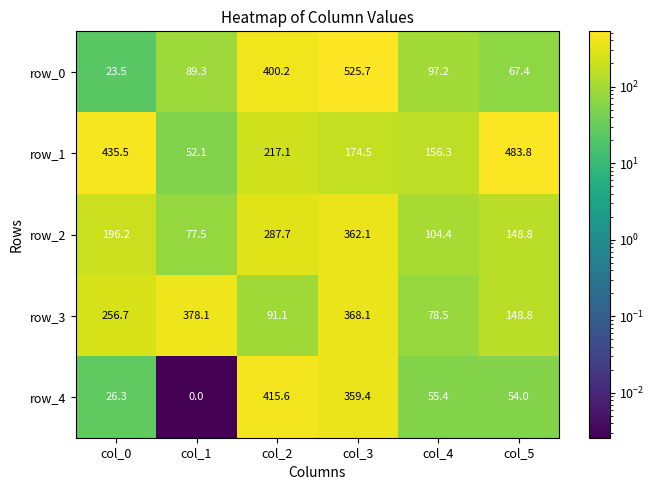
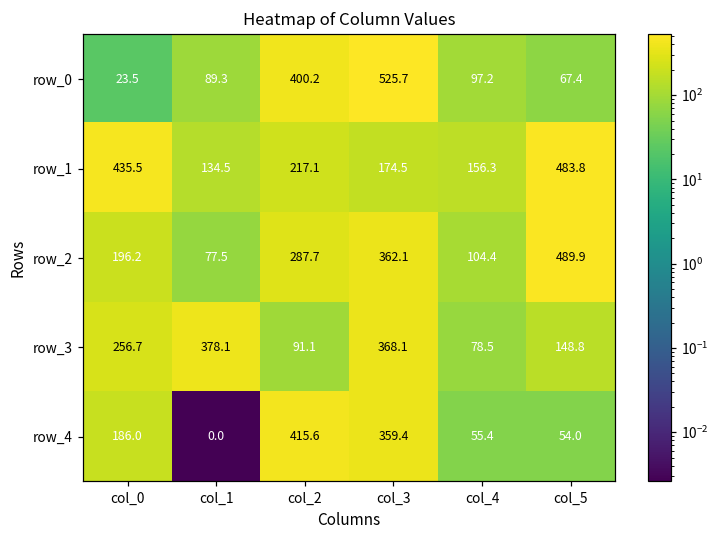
  {
    "row_0": {
      "col_0": 23.5,
      "col_1": 89.3,
      "col_2": 400.2,
      "col_3": 525.7,
      "col_4": 97.2,
      "col_5": 67.4
    },
    "row_1": {
      "col_0": 435.5,
-     "col_1": 52.1,
+     "col_1": 134.5,
      "col_2": 217.1,
      "col_3": 174.5,
      "col_4": 156.3,
      "col_5": 483.8
    },
    "row_2": {
      "col_0": 196.2,
      "col_1": 77.5,
      "col_2": 287.7,
      "col_3": 362.1,
      "col_4": 104.4,
-     "col_5": 148.8
+     "col_5": 489.9
    },
    "row_3": {
      "col_0": 256.7,
      "col_1": 378.1,
      "col_2": 91.1,
      "col_3": 368.1,
      "col_4": 78.5,
      "col_5": 148.8
    },
    "row_4": {
-     "col_0": 26.3,
+     "col_0": 186.0,
      "col_1": 0.0,
      "col_2": 415.6,
      "col_3": 359.4,
      "col_4": 55.4,
      "col_5": 54.0
    }
  }
